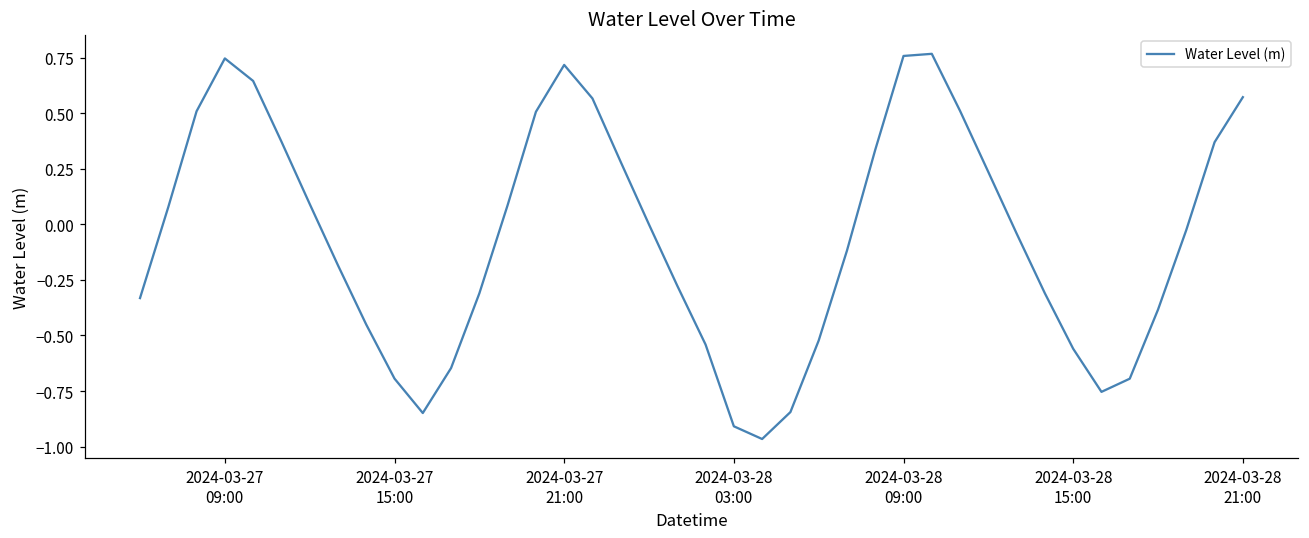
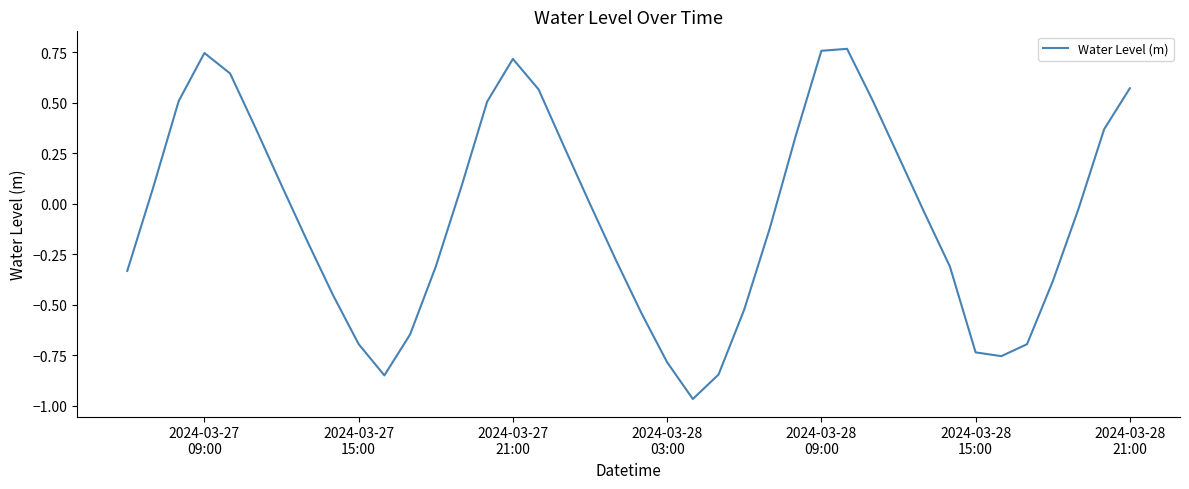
  {
    "2024-03-27 09:00": 0.75,
    "2024-03-27 15:00": -0.69,
    "2024-03-27 21:00": 0.72,
-   "2024-03-28 03:00": -0.91,
+   "2024-03-28 03:00": -0.78,
    "2024-03-28 09:00": 0.76,
-   "2024-03-28 15:00": -0.56,
+   "2024-03-28 15:00": -0.74,
    "2024-03-28 21:00": 0.57
  }
